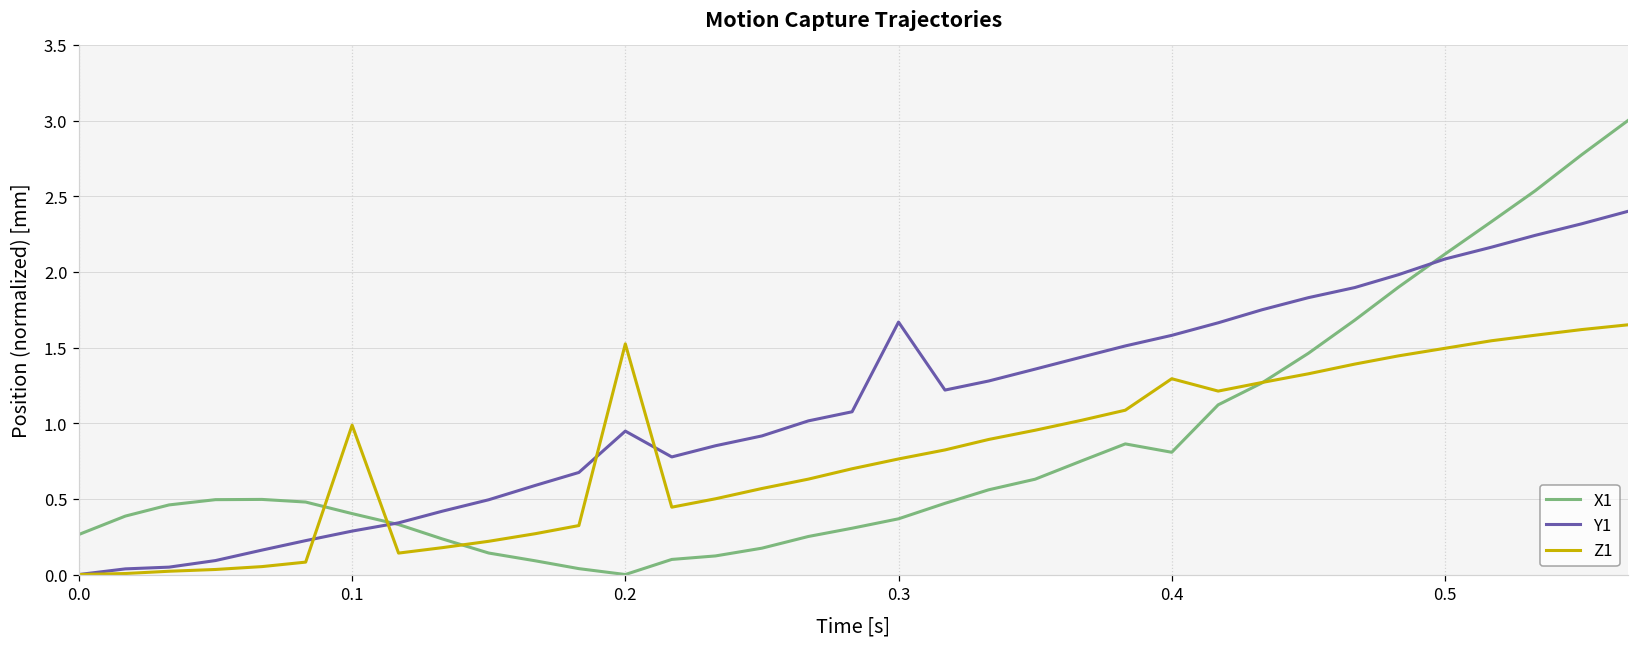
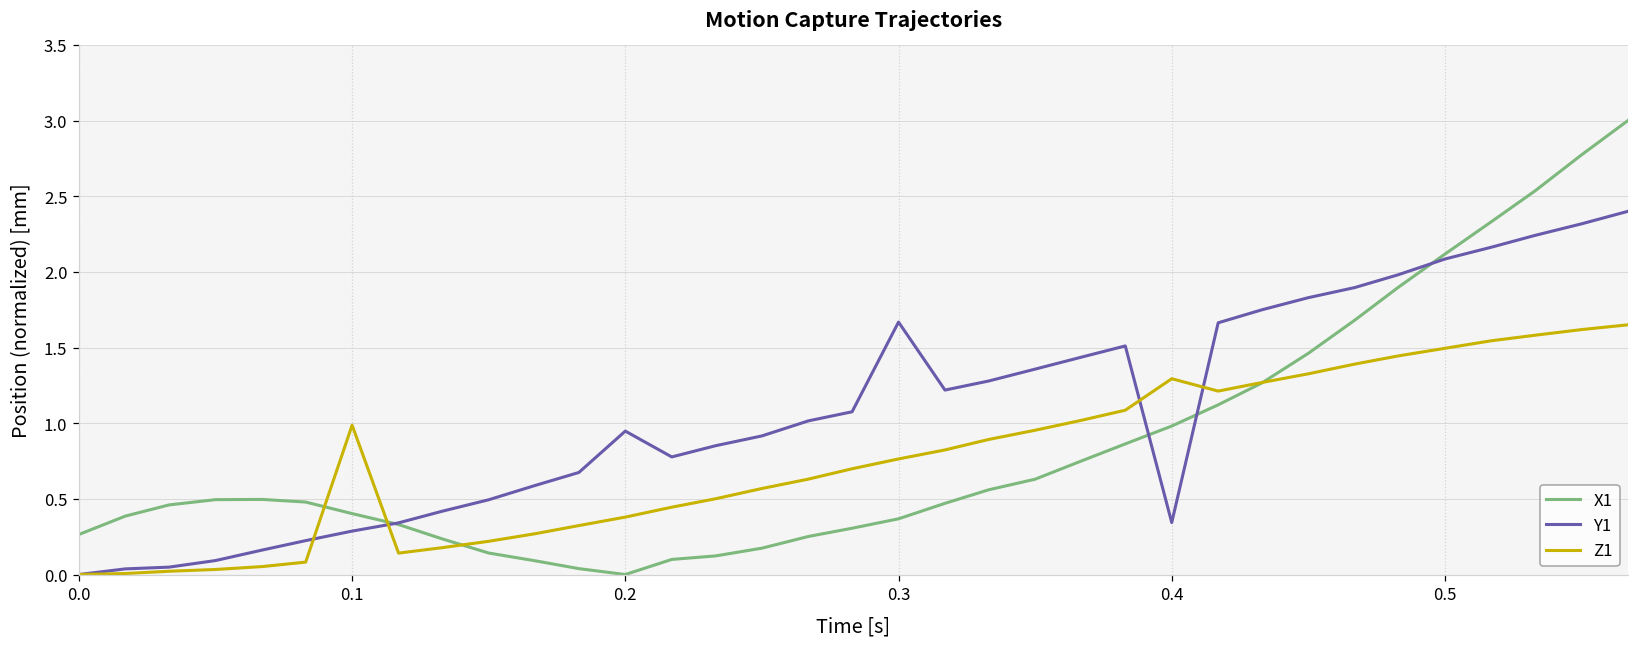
  {
    "X1": {
      "0.0": 0.26,
      "0.1": 0.40,
      "0.2": 0.00,
      "0.3": 0.37,
-     "0.4": 0.81,
+     "0.4": 0.98,
      "0.5": 2.12
    },
    "Y1": {
      "0.1": 0.29,
      "0.2": 0.95,
      "0.3": 1.67,
-     "0.4": 1.58,
+     "0.4": 0.34,
      "0.5": 2.08
    },
    "Z1": {
      "0.1": 0.99,
-     "0.2": 1.52,
+     "0.2": 0.38,
      "0.3": 0.76,
      "0.4": 1.29,
      "0.5": 1.49
    }
  }
